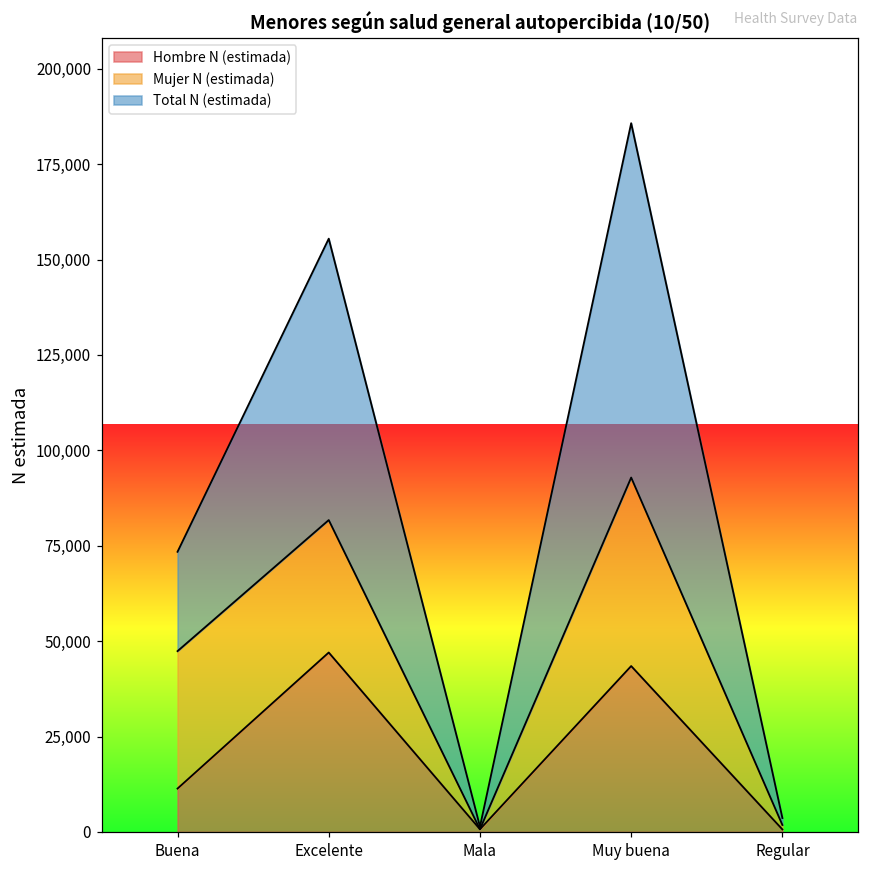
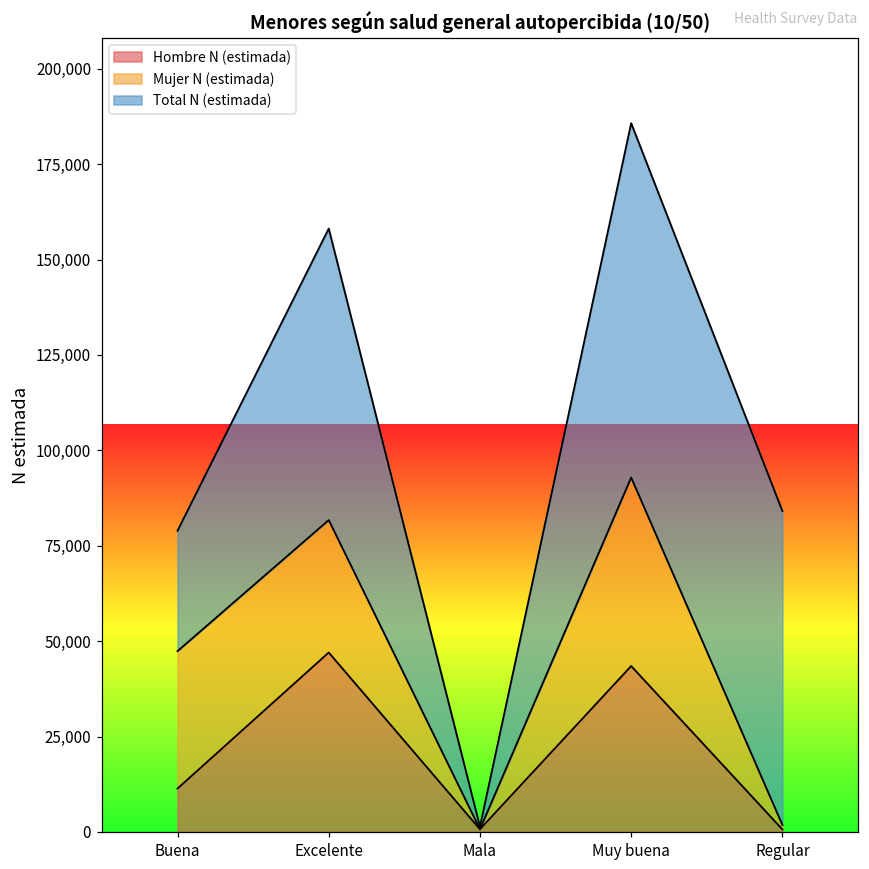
  {
    "Hombre N (estimada)": {
      "Buena": "11,000",
      "Excelente": "47,000",
      "Muy buena": "43,000",
      "Regular": "1,000"
    },
    "Mujer N (estimada)": {
      "Buena": "36,000",
      "Excelente": "35,000",
      "Muy buena": "49,000",
      "Regular": "1,000"
    },
    "Total N (estimada)": {
-     "Buena": "26,000",
-     "Excelente": "74,000",
+     "Buena": "32,000",
+     "Excelente": "76,000",
      "Muy buena": "93,000",
-     "Regular": "2,000"
+     "Regular": "82,000"
    }
  }
